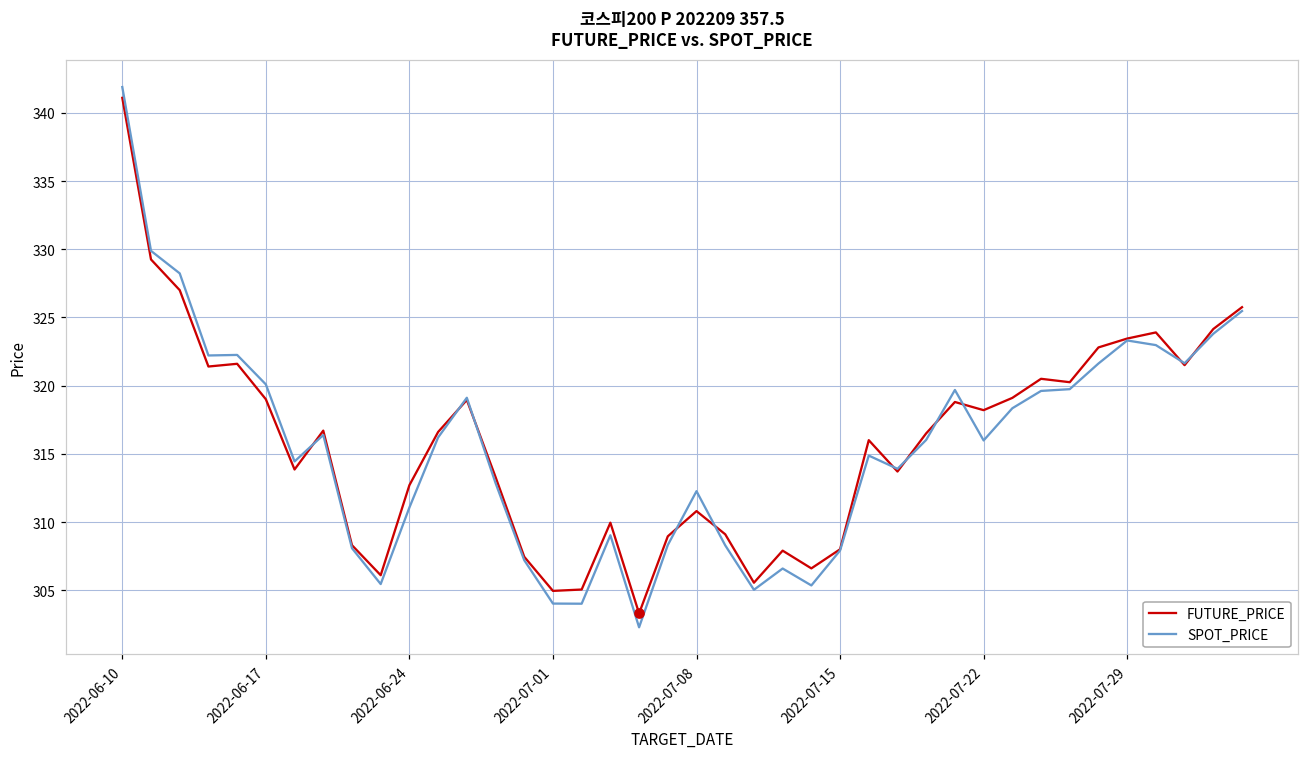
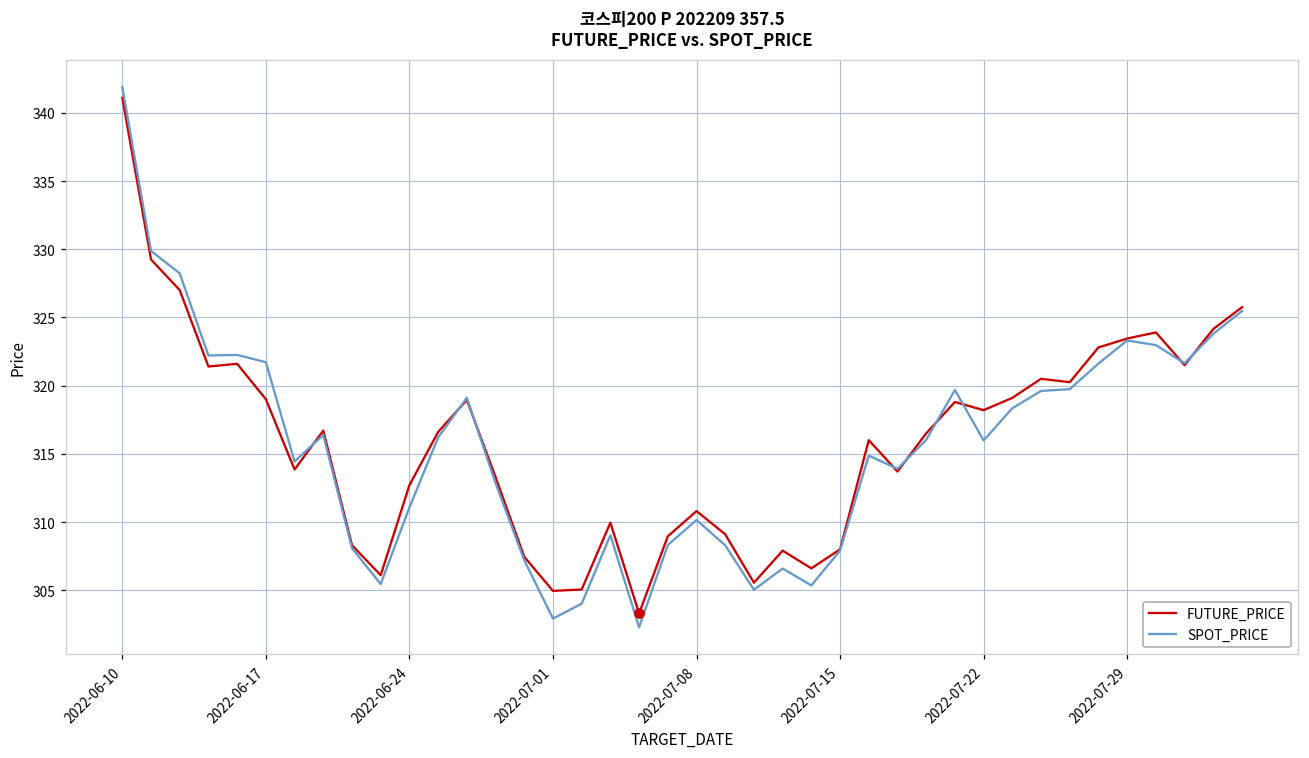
  {
    "SPOT_PRICE": {
      "2022-06-10": 341.9,
-     "2022-06-17": 320.1,
+     "2022-06-17": 321.7,
      "2022-06-24": 311.1,
-     "2022-07-01": 304.0,
-     "2022-07-08": 312.3,
+     "2022-07-01": 302.9,
+     "2022-07-08": 310.2,
      "2022-07-22": 316.0
    }
  }
